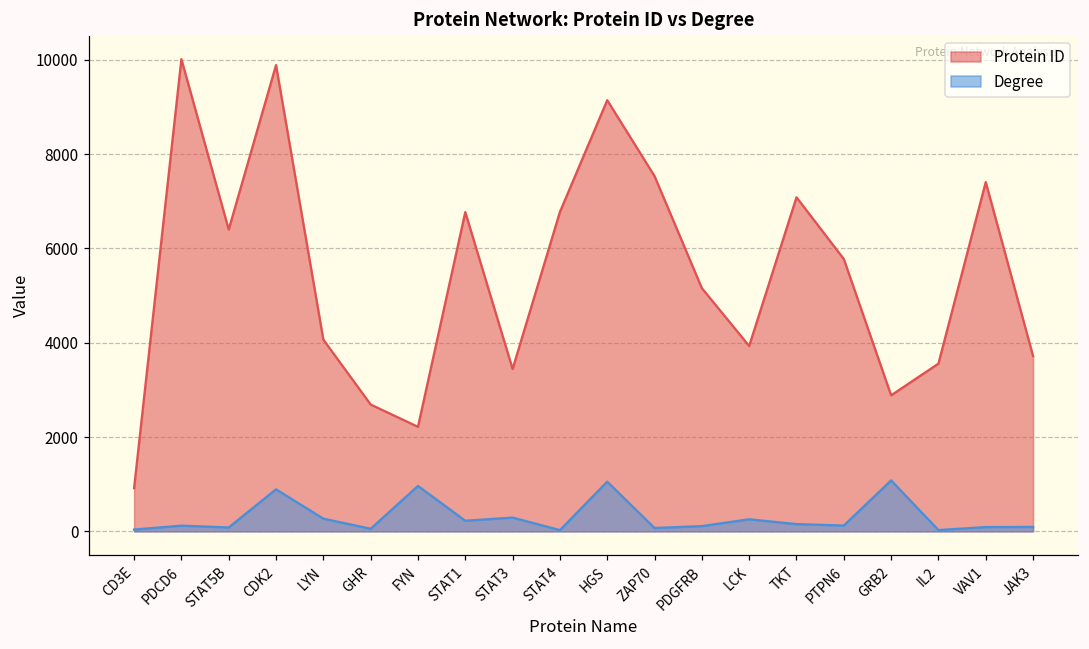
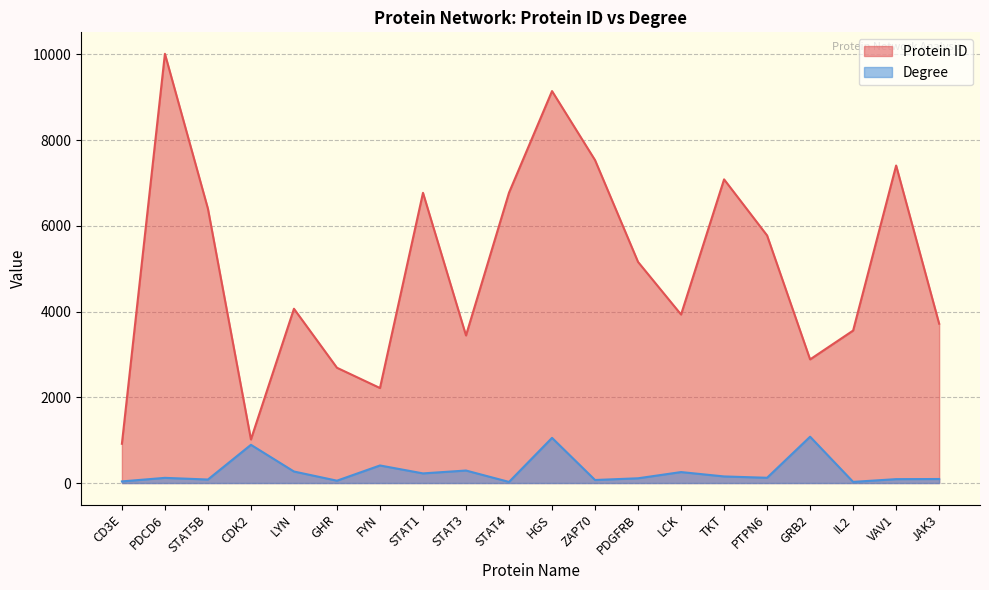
  {
    "Protein ID": {
      "CD3E": 900,
      "PDCD6": 10000,
      "STAT5B": 6400,
-     "CDK2": 9900,
+     "CDK2": 1000,
      "LYN": 4100,
      "GHR": 2700,
      "FYN": 2200,
      "STAT1": 6800,
      "STAT3": 3400,
      "STAT4": 6800,
      "HGS": 9100,
      "ZAP70": 7500,
      "PDGFRB": 5200,
      "LCK": 3900,
      "TKT": 7100,
      "PTPN6": 5800,
      "GRB2": 2900,
      "IL2": 3600,
      "VAV1": 7400,
      "JAK3": 3700
    },
    "Degree": {
      "CD3E": 0,
      "PDCD6": 100,
      "STAT5B": 100,
      "CDK2": 900,
      "LYN": 300,
      "GHR": 100,
-     "FYN": 1000,
+     "FYN": 400,
      "STAT1": 200,
      "STAT3": 300,
      "STAT4": 0,
      "HGS": 1100,
      "ZAP70": 100,
      "PDGFRB": 100,
      "LCK": 300,
      "TKT": 200,
      "PTPN6": 100,
      "GRB2": 1100,
      "IL2": 0,
      "VAV1": 100,
      "JAK3": 100
    }
  }
